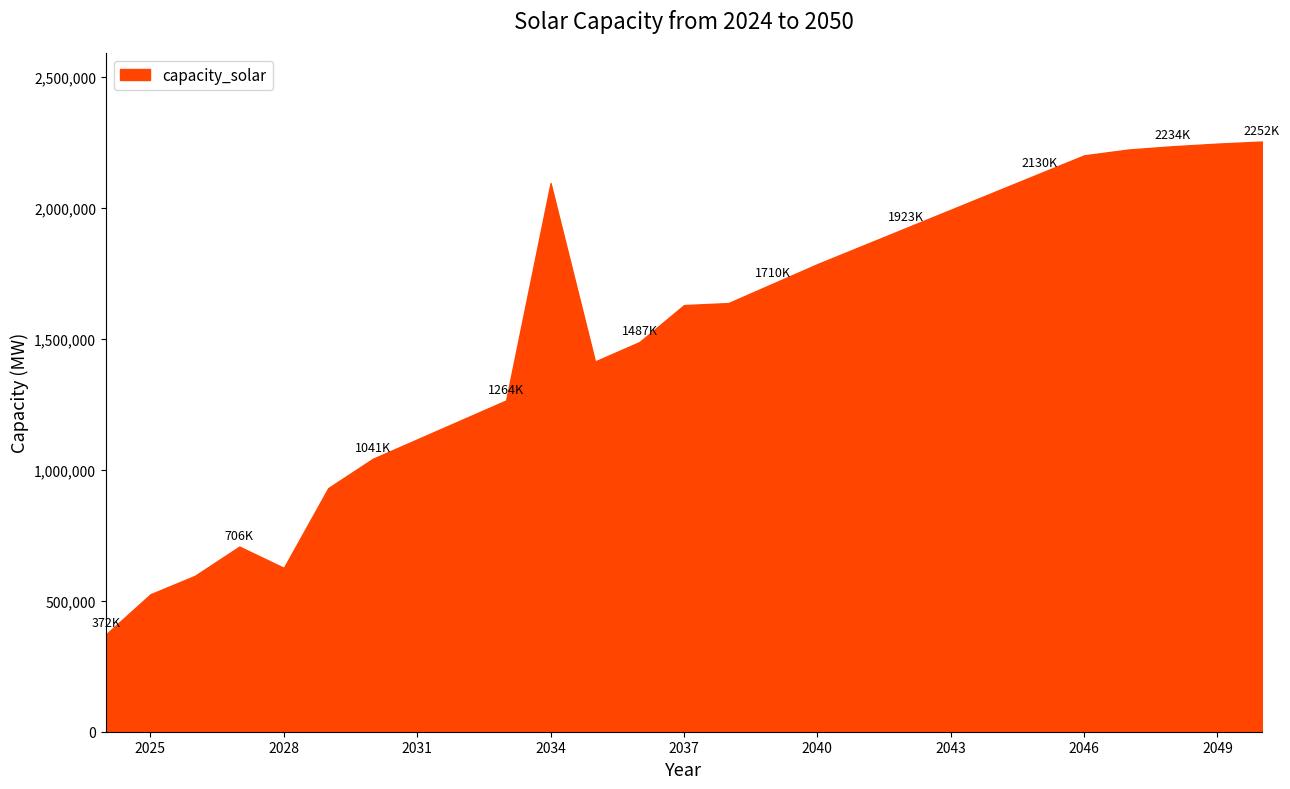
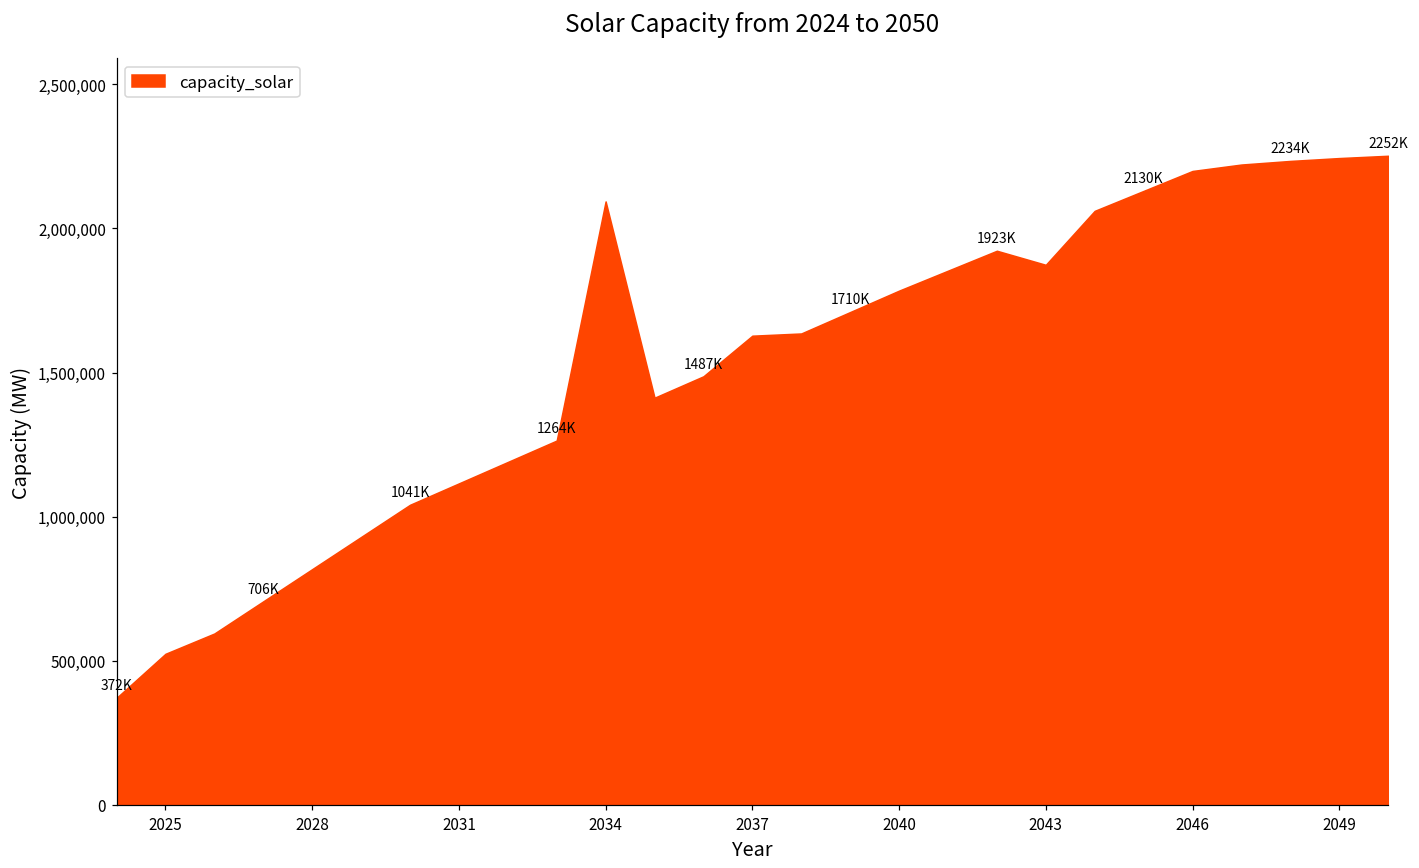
  {
    "2025": "520,000",
-   "2028": "630,000",
+   "2028": "820,000",
    "2031": "1,120,000",
    "2034": "2,090,000",
    "2037": "1,630,000",
    "2040": "1,780,000",
-   "2043": "1,990,000",
+   "2043": "1,870,000",
    "2046": "2,200,000",
    "2049": "2,240,000"
  }
